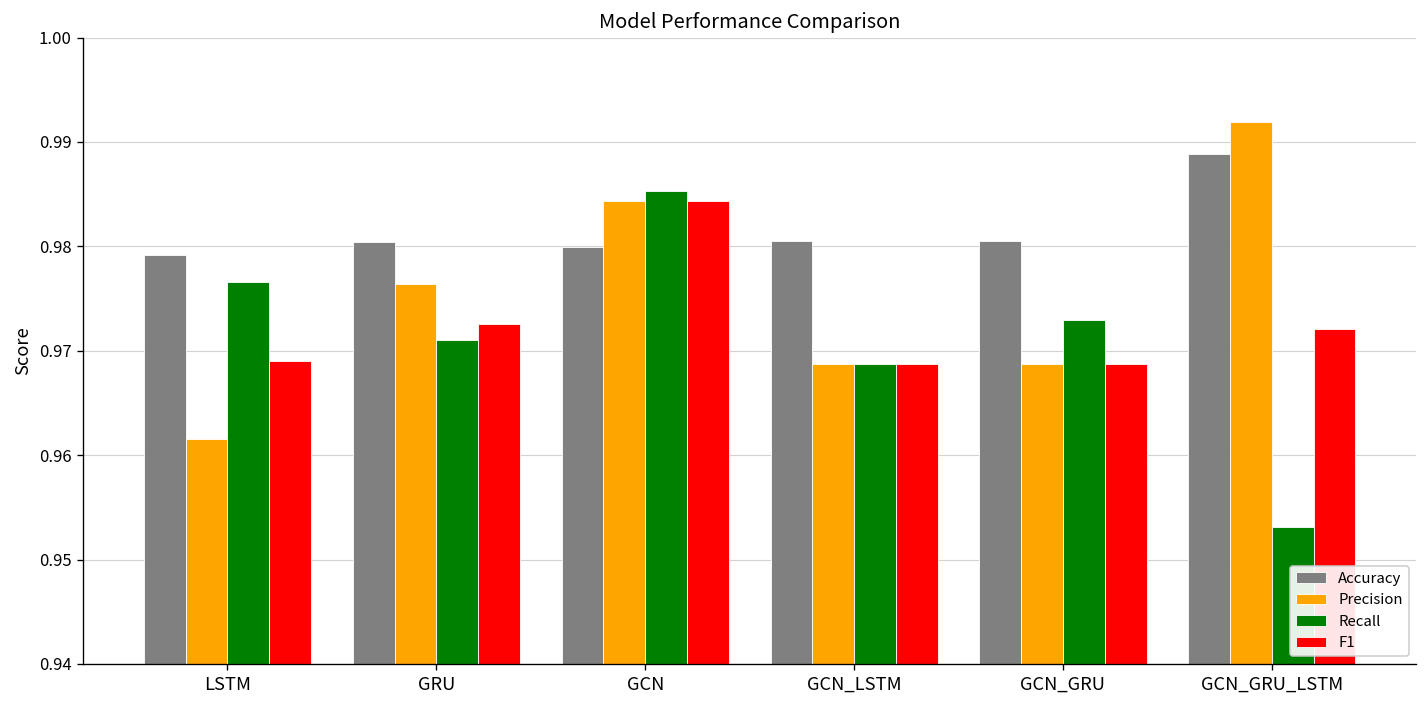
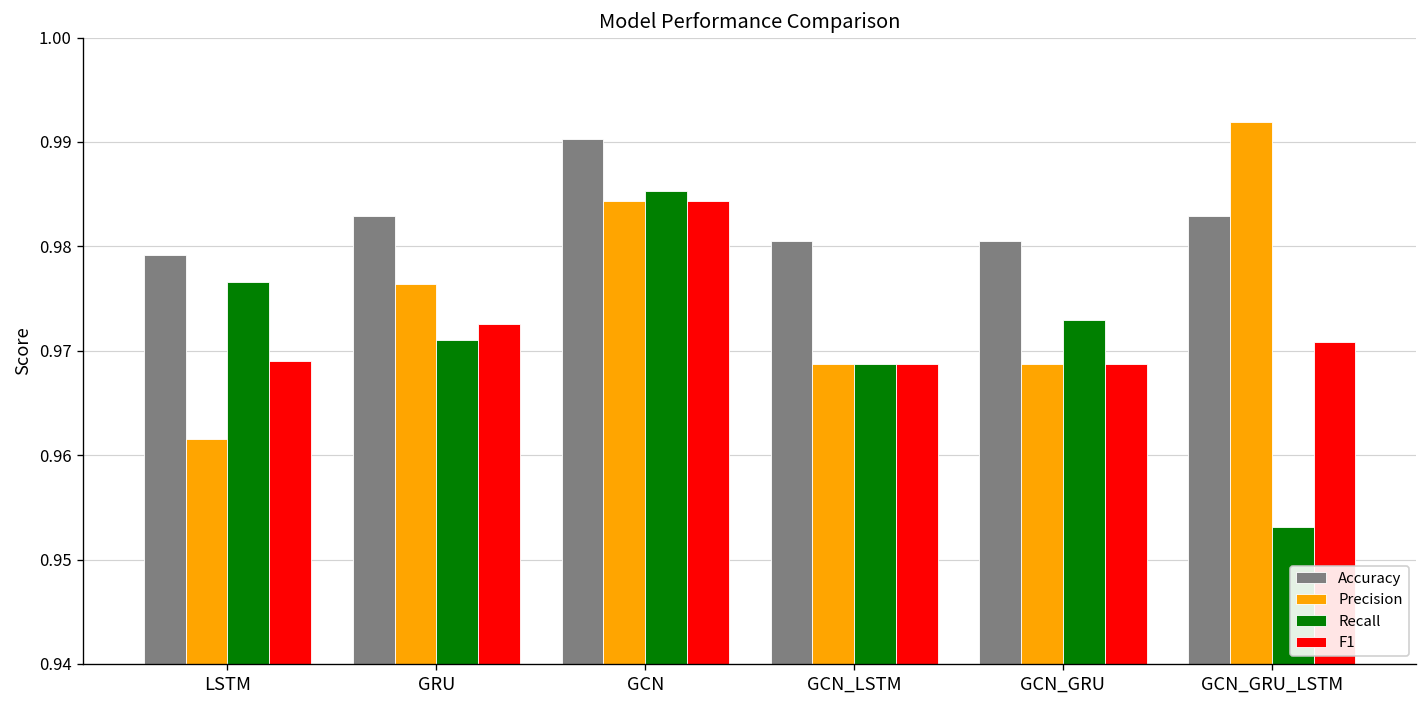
  {
    "Accuracy": {
      "LSTM": 0.979,
-     "GRU": 0.980,
-     "GCN": 0.980,
+     "GRU": 0.983,
+     "GCN": 0.990,
      "GCN_LSTM": 0.980,
      "GCN_GRU": 0.980,
-     "GCN_GRU_LSTM": 0.989
+     "GCN_GRU_LSTM": 0.983
    },
    "Precision": {
      "LSTM": 0.962,
      "GRU": 0.976,
      "GCN": 0.984,
      "GCN_LSTM": 0.969,
      "GCN_GRU": 0.969,
      "GCN_GRU_LSTM": 0.992
    },
    "Recall": {
      "LSTM": 0.977,
      "GRU": 0.971,
      "GCN": 0.985,
      "GCN_LSTM": 0.969,
      "GCN_GRU": 0.973,
      "GCN_GRU_LSTM": 0.953
    },
    "F1": {
      "LSTM": 0.969,
      "GRU": 0.973,
      "GCN": 0.984,
      "GCN_LSTM": 0.969,
      "GCN_GRU": 0.969,
-     "GCN_GRU_LSTM": 0.972
+     "GCN_GRU_LSTM": 0.971
    }
  }
